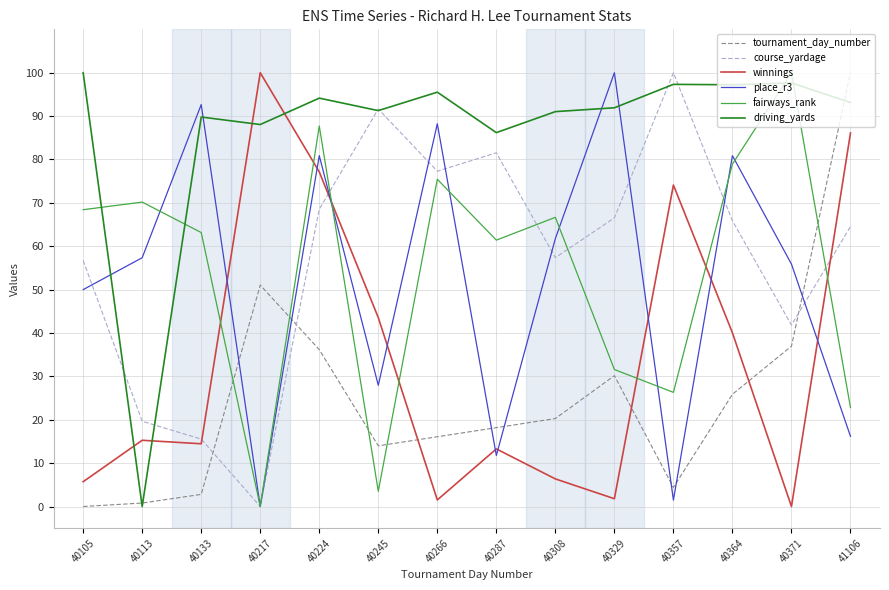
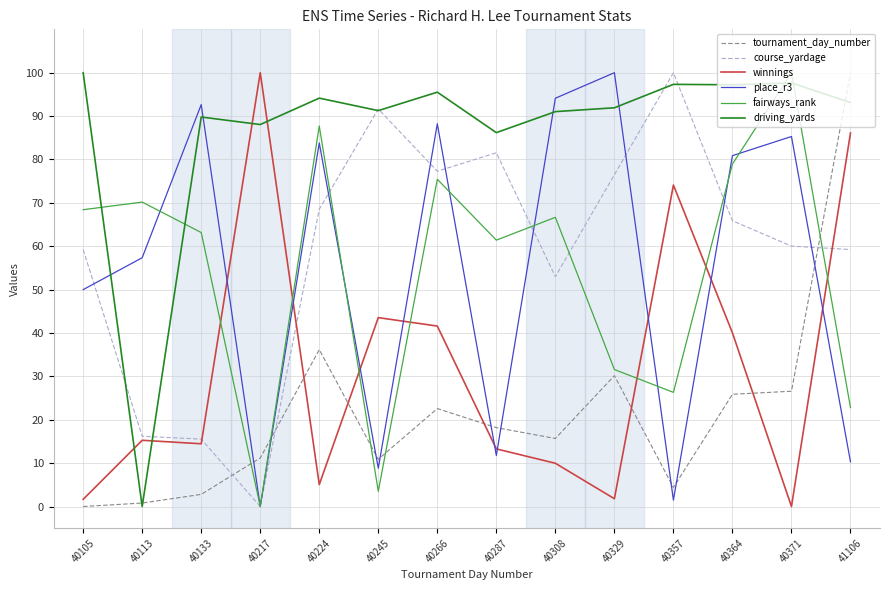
  {
    "tournament_day_number": {
      "40105": 0,
      "40113": 1,
      "40133": 3,
-     "40217": 51,
+     "40217": 11,
      "40224": 36,
-     "40245": 14,
-     "40266": 16,
+     "40245": 11,
+     "40266": 23,
      "40287": 18,
-     "40308": 20,
+     "40308": 16,
      "40329": 30,
      "40357": 4,
      "40364": 26,
-     "40371": 37
+     "40371": 27
    },
    "course_yardage": {
-     "40105": 57,
-     "40113": 20,
+     "40105": 59,
+     "40113": 16,
      "40133": 16,
      "40224": 69,
      "40266": 77,
      "40287": 82,
-     "40308": 57,
-     "40329": 67,
+     "40308": 53,
+     "40329": 76,
      "40357": 100,
      "40364": 66,
-     "40371": 42,
-     "41106": 65
+     "40371": 60,
+     "41106": 59
    },
    "winnings": {
-     "40105": 6,
+     "40105": 2,
      "40113": 15,
      "40133": 14,
      "40217": 100,
-     "40224": 77,
+     "40224": 5,
      "40245": 44,
-     "40266": 2,
+     "40266": 42,
      "40287": 13,
-     "40308": 6,
+     "40308": 10,
      "40329": 2,
      "40357": 74,
      "40364": 40,
      "40371": 0,
      "41106": 86
    },
    "place_r3": {
      "40105": 50,
      "40113": 57,
      "40133": 93,
-     "40224": 81,
-     "40245": 28,
+     "40224": 84,
+     "40245": 9,
      "40266": 88,
      "40287": 12,
-     "40308": 62,
+     "40308": 94,
      "40329": 100,
      "40357": 1,
      "40364": 81,
-     "40371": 56,
-     "41106": 16
+     "40371": 85,
+     "41106": 10
    }
  }
